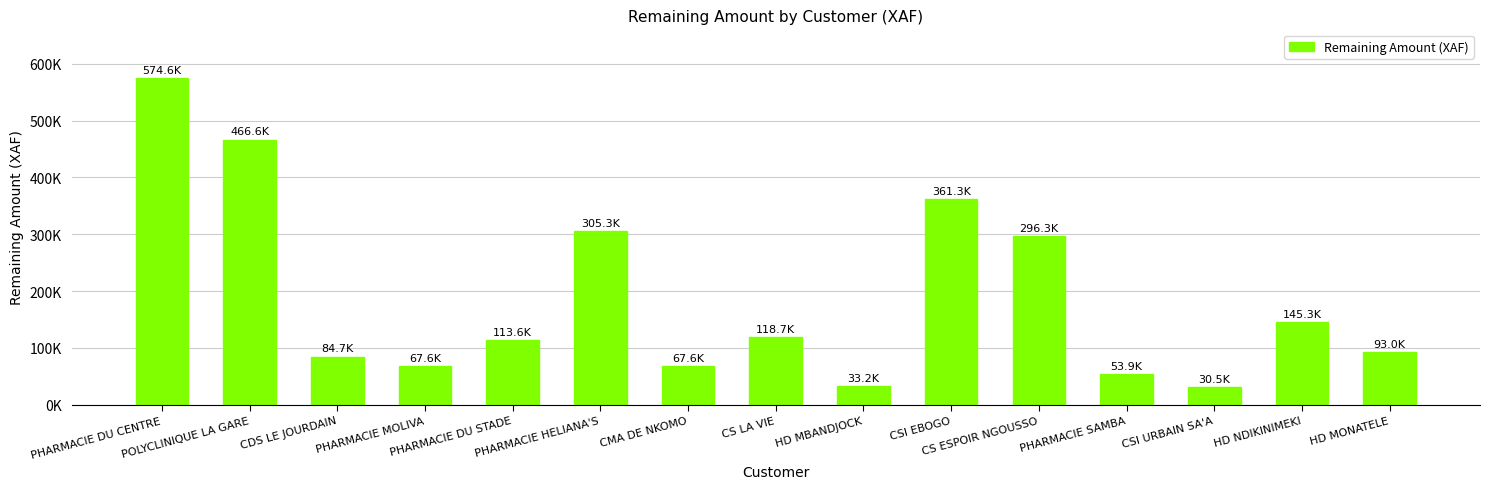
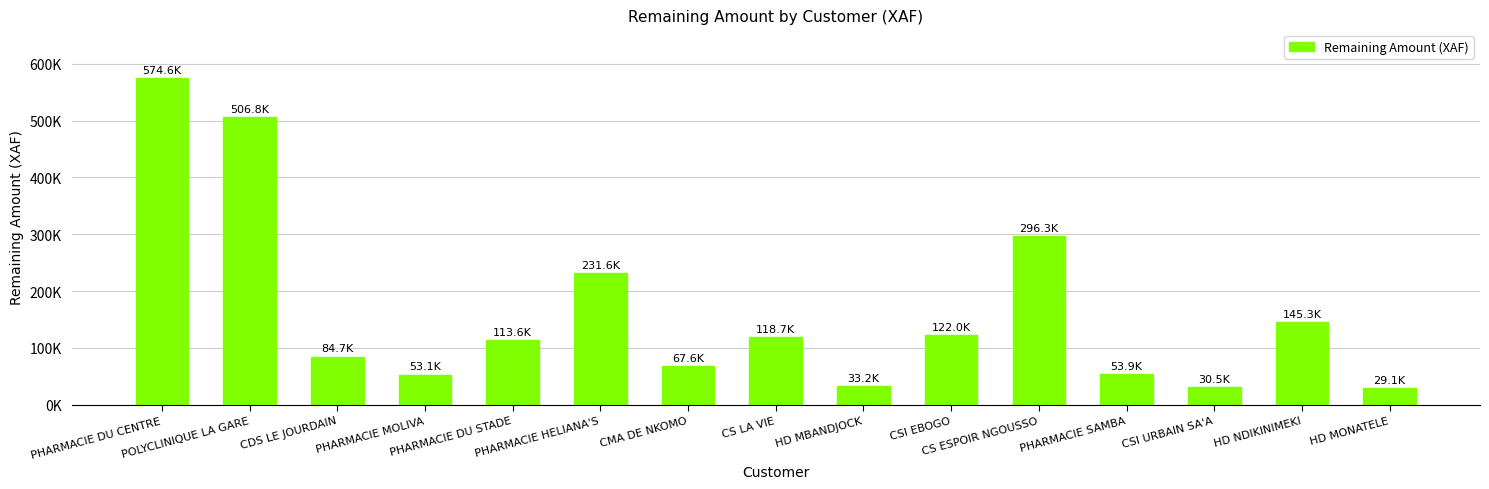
  {
    "PHARMACIE DU CENTRE": "574.6K",
-   "POLYCLINIQUE LA GARE": "466.6K",
+   "POLYCLINIQUE LA GARE": "506.8K",
    "CDS LE JOURDAIN": "84.7K",
-   "PHARMACIE MOLIVA": "67.6K",
+   "PHARMACIE MOLIVA": "53.1K",
    "PHARMACIE DU STADE": "113.6K",
-   "PHARMACIE HELIANA'S": "305.3K",
+   "PHARMACIE HELIANA'S": "231.6K",
    "CMA DE NKOMO": "67.6K",
    "CS LA VIE": "118.7K",
    "HD MBANDJOCK": "33.2K",
-   "CSI EBOGO": "361.3K",
+   "CSI EBOGO": "122.0K",
    "CS ESPOIR NGOUSSO": "296.3K",
    "PHARMACIE SAMBA": "53.9K",
    "CSI URBAIN SA'A": "30.5K",
    "HD NDIKINIMEKI": "145.3K",
-   "HD MONATELE": "93.0K"
+   "HD MONATELE": "29.1K"
  }
